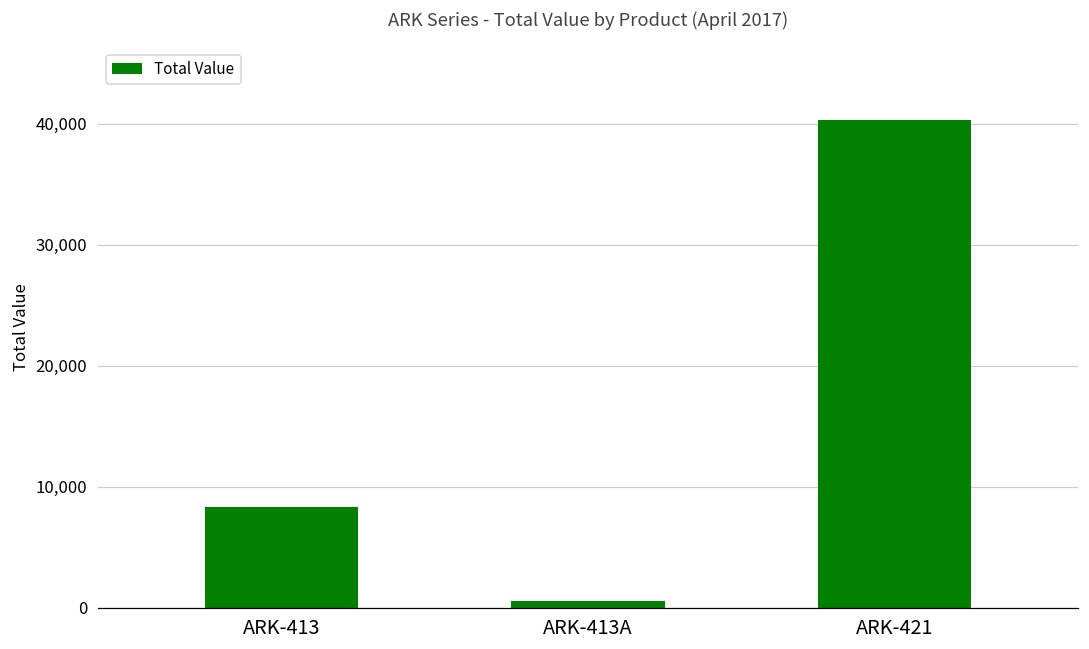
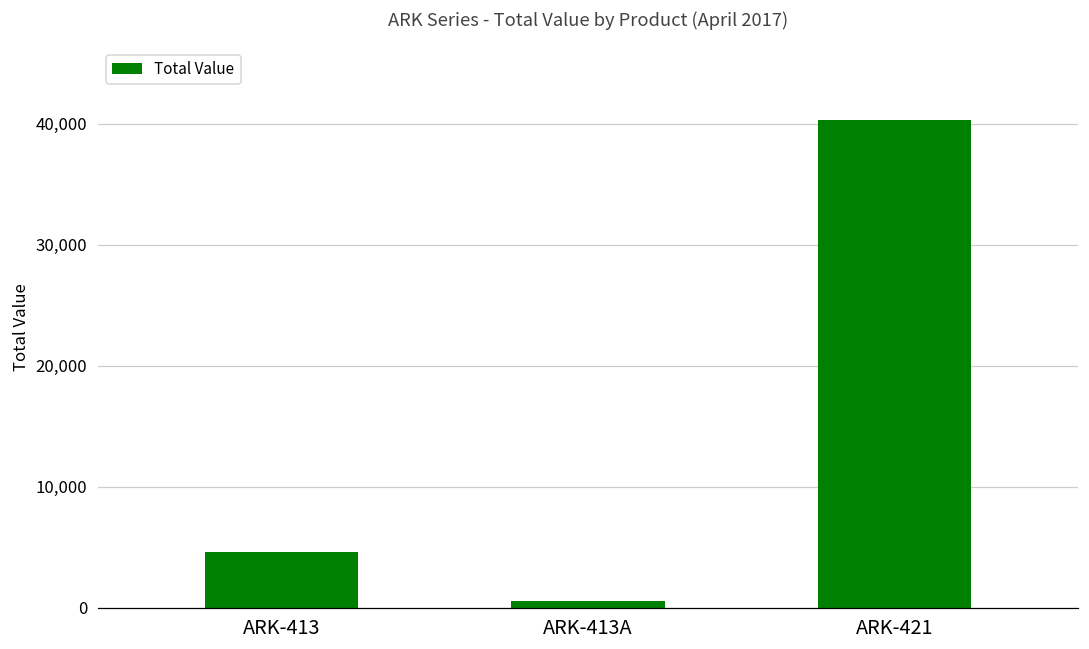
  {
-   "ARK-413": "8,300",
+   "ARK-413": "4,600",
    "ARK-413A": "500",
    "ARK-421": "40,300"
  }
